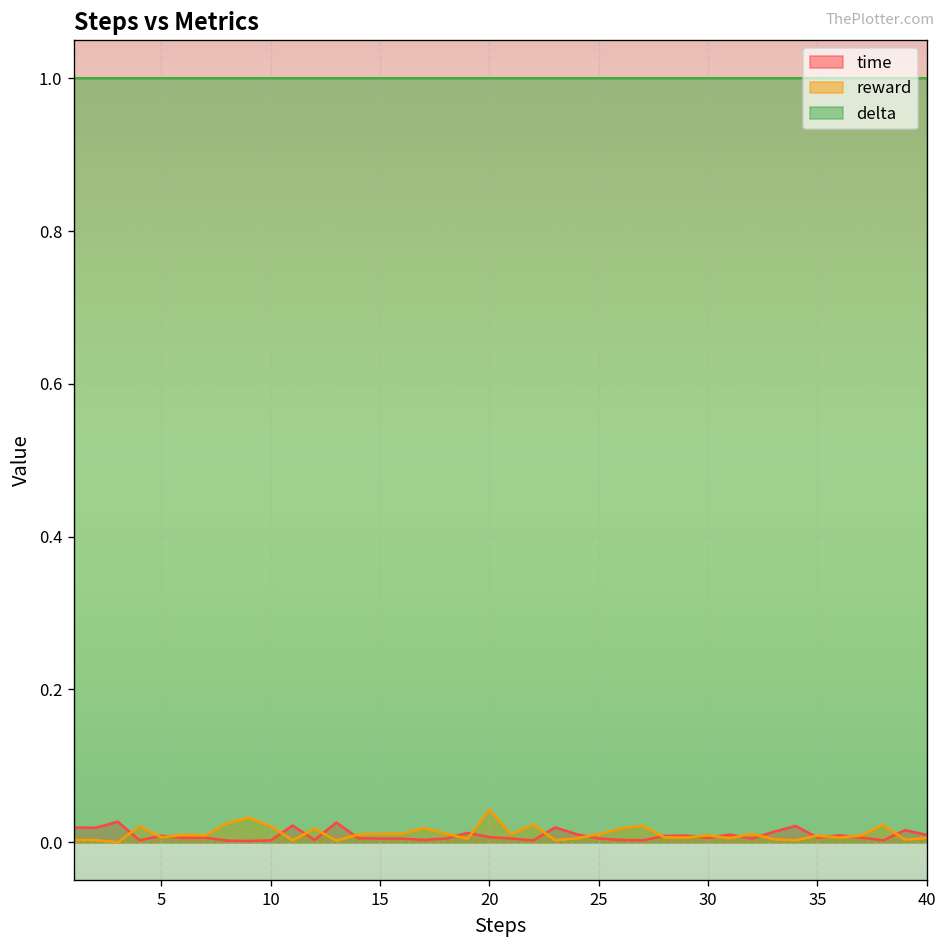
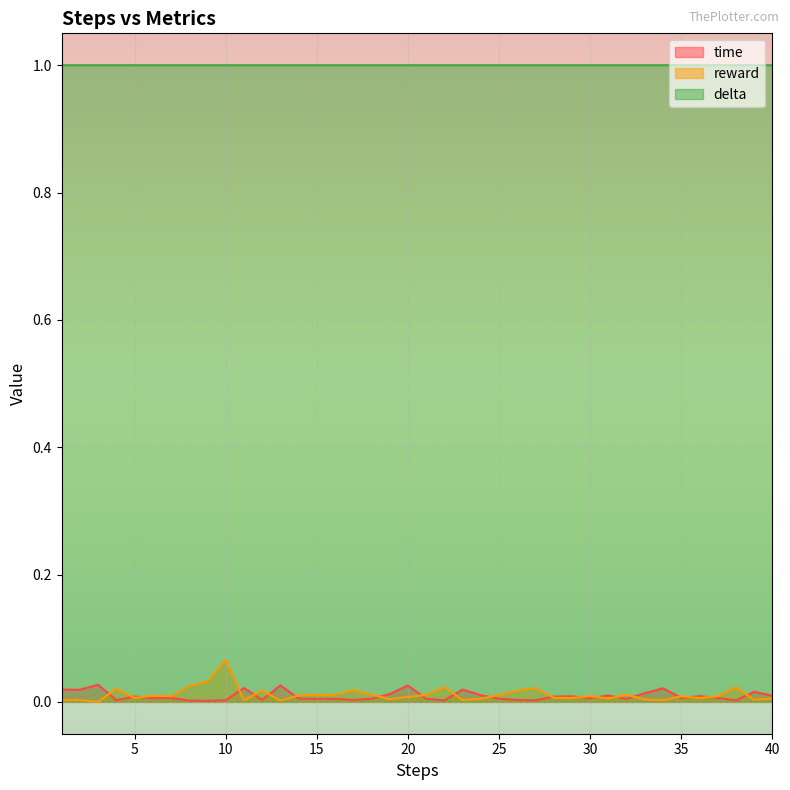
  {
    "time": {
      "10": 0.00,
      "15": 0.00,
-     "20": 0.01,
+     "20": 0.03,
      "25": 0.00,
      "40": 0.01
    },
    "reward": {
-     "10": 0.02,
+     "10": 0.07,
      "15": 0.01,
-     "20": 0.04,
+     "20": 0.01,
      "25": 0.01,
      "40": 0.01
    },
    "delta": {
      "5": 1.00,
      "10": 1.00,
      "15": 1.00,
      "20": 1.00,
      "25": 1.00,
      "30": 1.00,
      "40": 1.00
    }
  }
